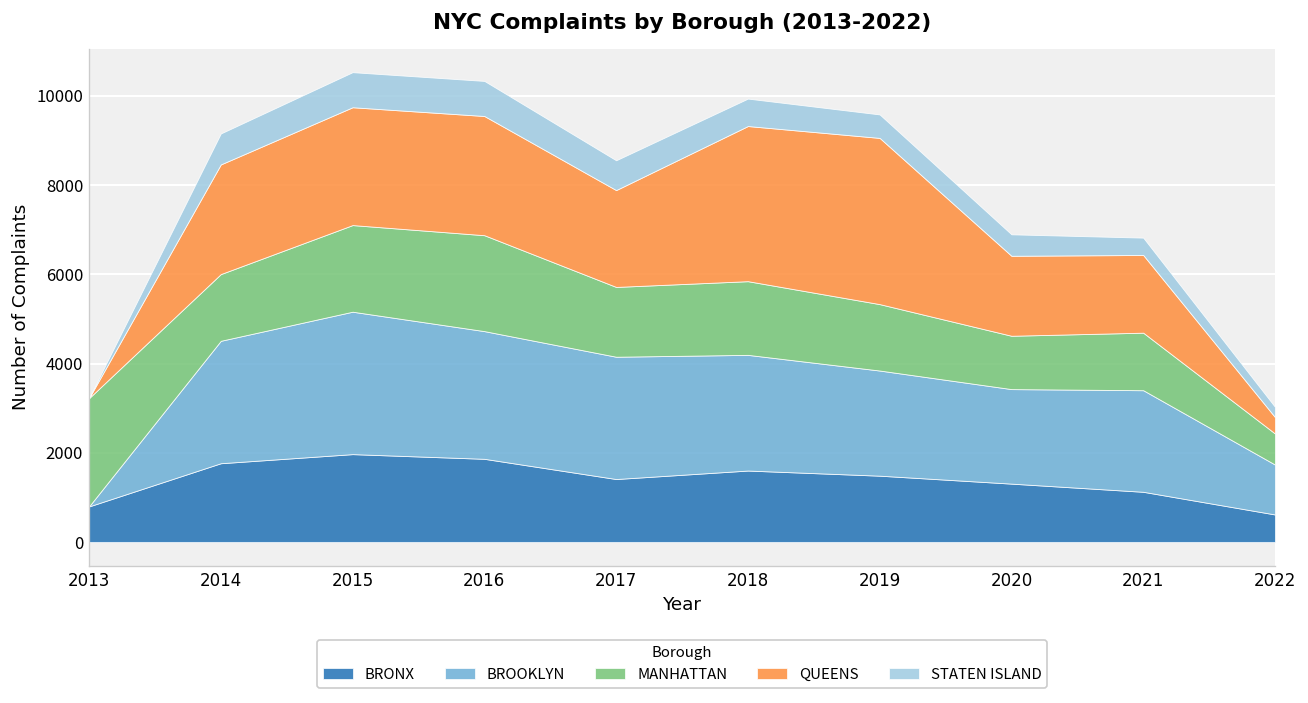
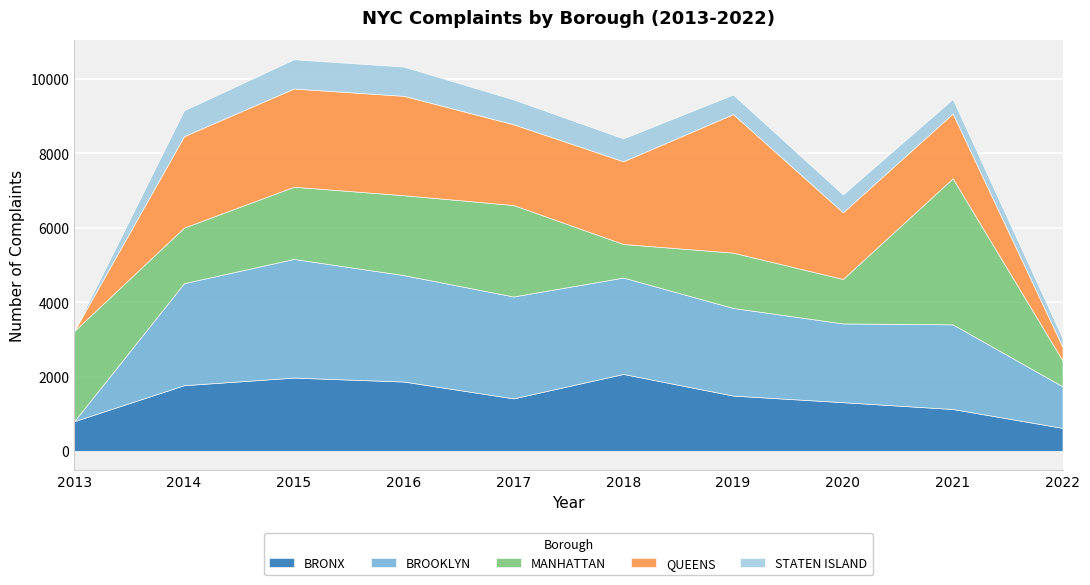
  {
    "BRONX": {
      "2014": 1800,
      "2015": 2000,
      "2016": 1900,
      "2017": 1400,
-     "2018": 1600,
+     "2018": 2100,
      "2019": 1500,
      "2020": 1300,
      "2021": 1100,
      "2022": 600
    },
    "MANHATTAN": {
      "2014": 1500,
      "2015": 1900,
      "2016": 2100,
-     "2017": 1600,
-     "2018": 1700,
+     "2017": 2500,
+     "2018": 900,
      "2019": 1500,
      "2020": 1200,
-     "2021": 1300,
+     "2021": 3900,
      "2022": 700
    },
    "QUEENS": {
      "2014": 2500,
      "2015": 2600,
      "2016": 2700,
      "2017": 2200,
-     "2018": 3500,
+     "2018": 2200,
      "2019": 3700,
      "2020": 1800,
      "2021": 1700,
      "2022": 400
    }
  }
